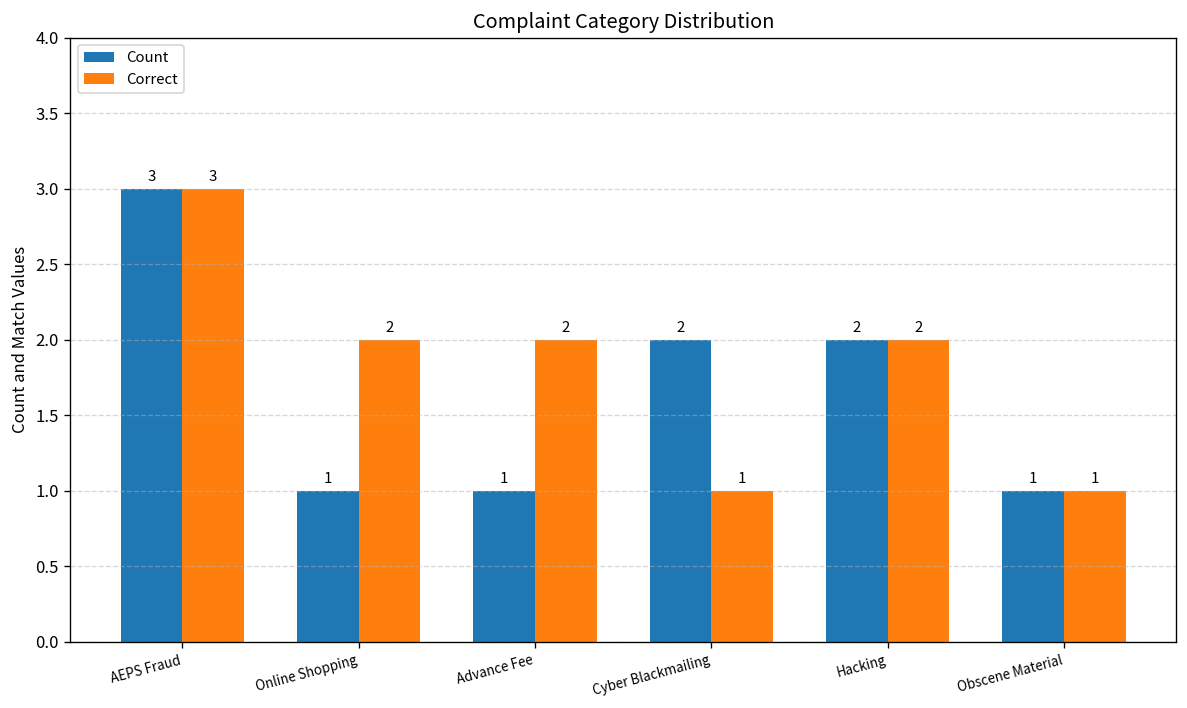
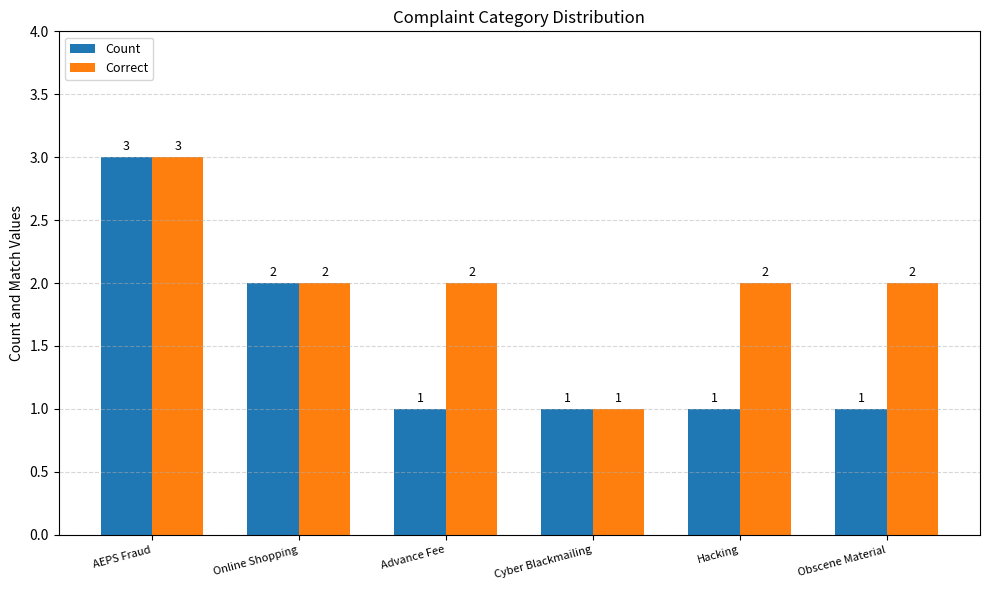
  {
    "Count": {
      "AEPS Fraud": 3,
-     "Online Shopping": 1,
+     "Online Shopping": 2,
      "Advance Fee": 1,
-     "Cyber Blackmailing": 2,
-     "Hacking": 2,
+     "Cyber Blackmailing": 1,
+     "Hacking": 1,
      "Obscene Material": 1
    },
    "Correct": {
      "AEPS Fraud": 3,
      "Online Shopping": 2,
      "Advance Fee": 2,
      "Cyber Blackmailing": 1,
      "Hacking": 2,
-     "Obscene Material": 1
+     "Obscene Material": 2
    }
  }
